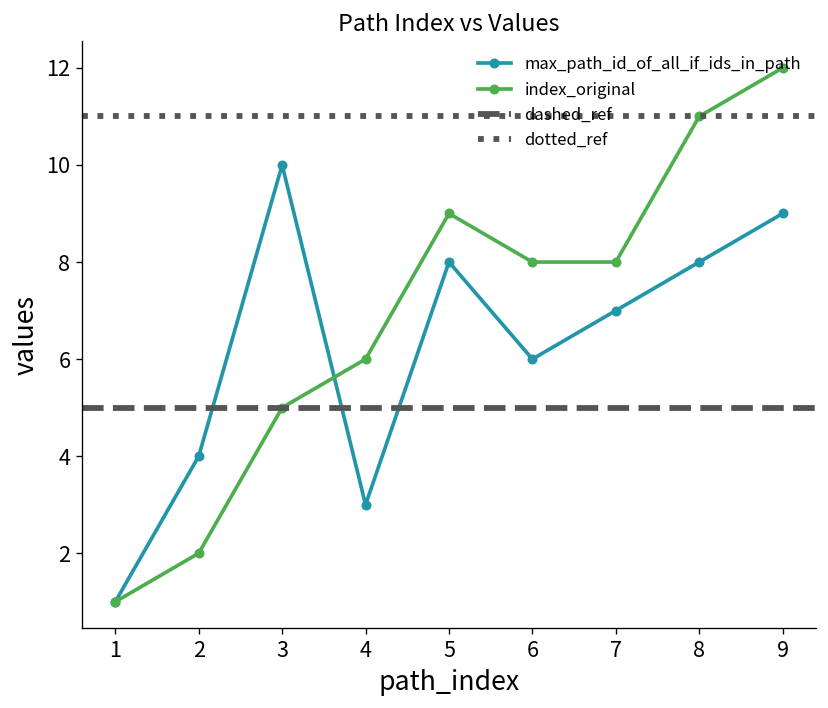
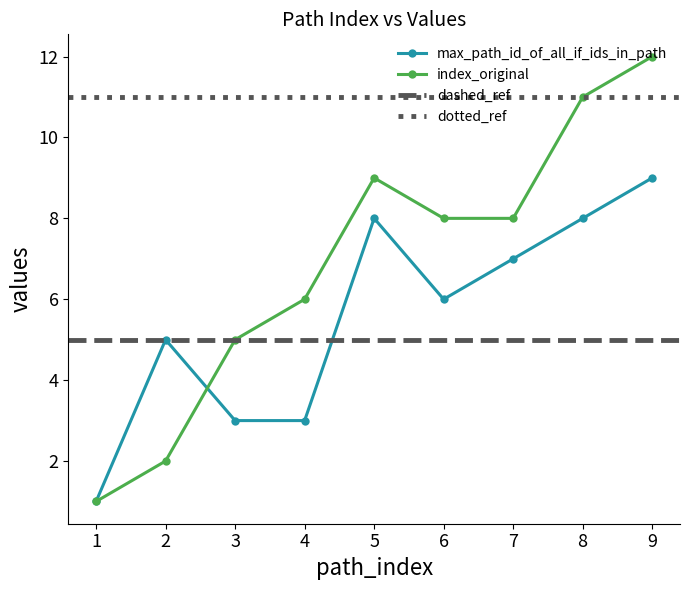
  {
    "max_path_id_of_all_if_ids_in_path": {
-     "2": 4,
-     "3": 10,
+     "2": 5,
+     "3": 3,
      "4": 3,
      "5": 8,
      "6": 6,
      "7": 7,
      "8": 8,
      "9": 9
    },
    "index_original": {
      "2": 2,
      "3": 5,
      "4": 6,
      "5": 9,
      "6": 8,
      "7": 8,
      "8": 11,
      "9": 12
    }
  }
